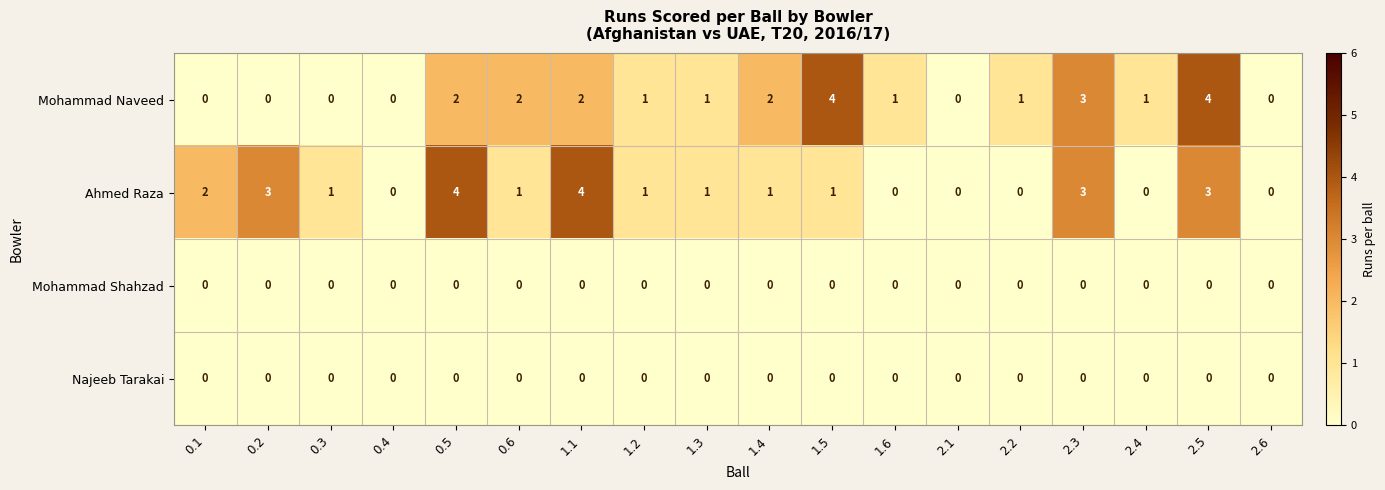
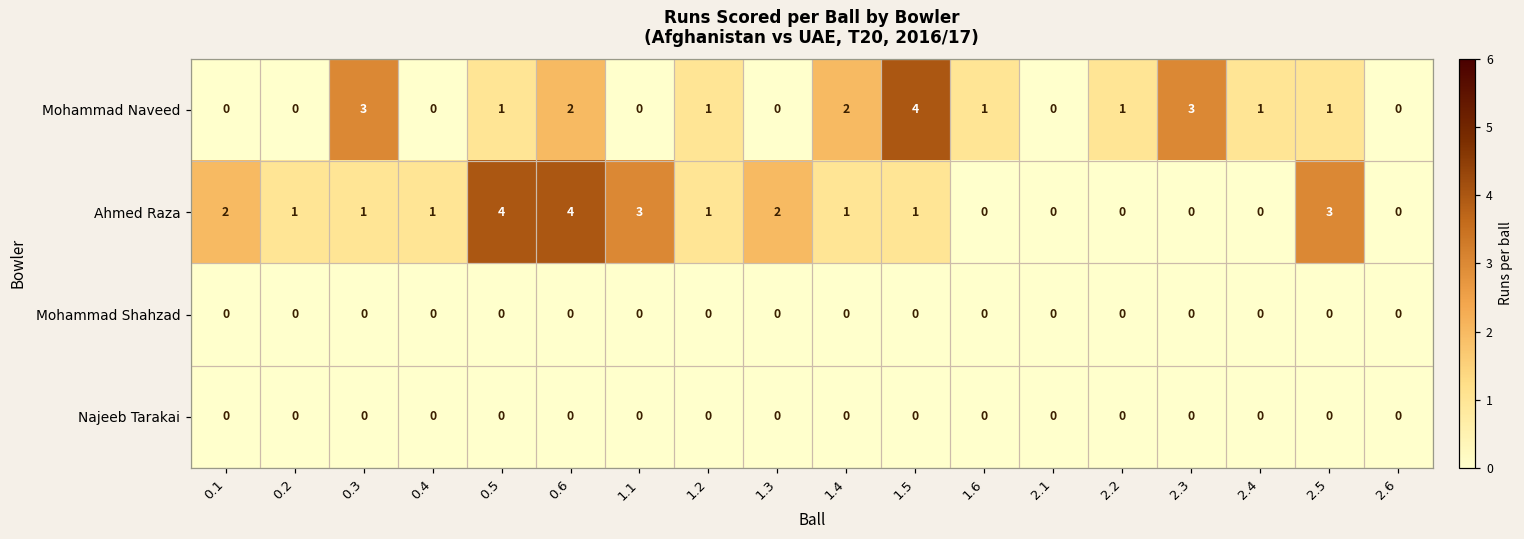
  {
    "Mohammad Naveed": {
      "0.1": 0,
      "0.2": 0,
-     "0.3": 0,
+     "0.3": 3,
      "0.4": 0,
-     "0.5": 2,
+     "0.5": 1,
      "0.6": 2,
-     "1.1": 2,
+     "1.1": 0,
      "1.2": 1,
-     "1.3": 1,
+     "1.3": 0,
      "1.4": 2,
      "1.5": 4,
      "1.6": 1,
      "2.1": 0,
      "2.2": 1,
      "2.3": 3,
      "2.4": 1,
-     "2.5": 4,
+     "2.5": 1,
      "2.6": 0
    },
    "Ahmed Raza": {
      "0.1": 2,
-     "0.2": 3,
+     "0.2": 1,
      "0.3": 1,
-     "0.4": 0,
+     "0.4": 1,
      "0.5": 4,
-     "0.6": 1,
-     "1.1": 4,
+     "0.6": 4,
+     "1.1": 3,
      "1.2": 1,
-     "1.3": 1,
+     "1.3": 2,
      "1.4": 1,
      "1.5": 1,
      "1.6": 0,
      "2.1": 0,
      "2.2": 0,
-     "2.3": 3,
+     "2.3": 0,
      "2.4": 0,
      "2.5": 3,
      "2.6": 0
    },
    "Mohammad Shahzad": {
      "0.1": 0,
      "0.2": 0,
      "0.3": 0,
      "0.4": 0,
      "0.5": 0,
      "0.6": 0,
      "1.1": 0,
      "1.2": 0,
      "1.3": 0,
      "1.4": 0,
      "1.5": 0,
      "1.6": 0,
      "2.1": 0,
      "2.2": 0,
      "2.3": 0,
      "2.4": 0,
      "2.5": 0,
      "2.6": 0
    },
    "Najeeb Tarakai": {
      "0.1": 0,
      "0.2": 0,
      "0.3": 0,
      "0.4": 0,
      "0.5": 0,
      "0.6": 0,
      "1.1": 0,
      "1.2": 0,
      "1.3": 0,
      "1.4": 0,
      "1.5": 0,
      "1.6": 0,
      "2.1": 0,
      "2.2": 0,
      "2.3": 0,
      "2.4": 0,
      "2.5": 0,
      "2.6": 0
    }
  }
